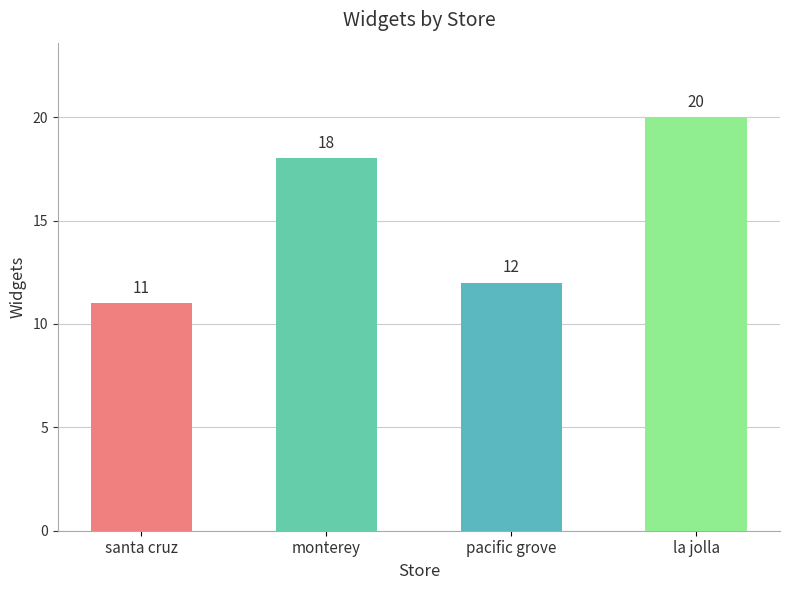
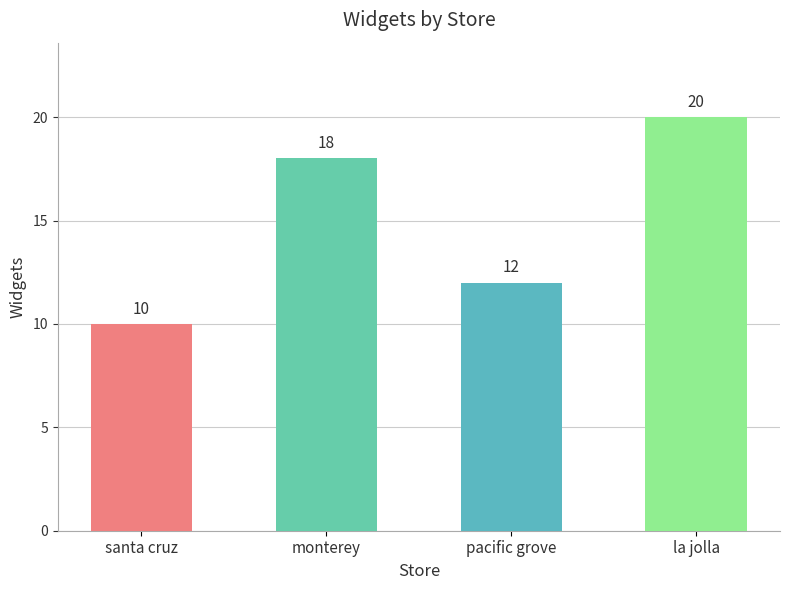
  {
-   "santa cruz": 11,
+   "santa cruz": 10,
    "monterey": 18,
    "pacific grove": 12,
    "la jolla": 20
  }
